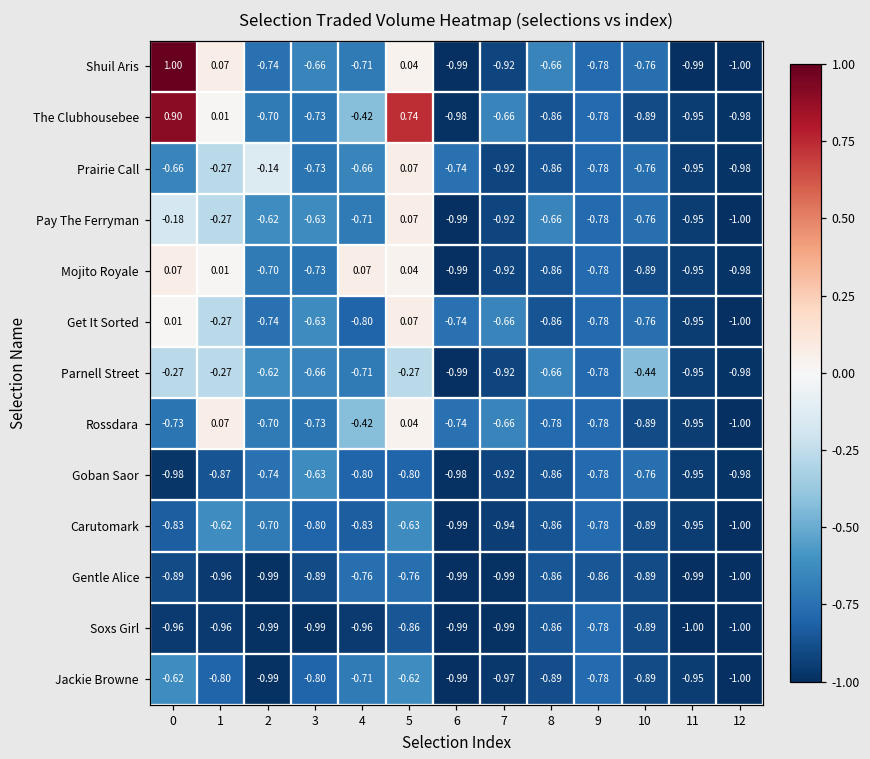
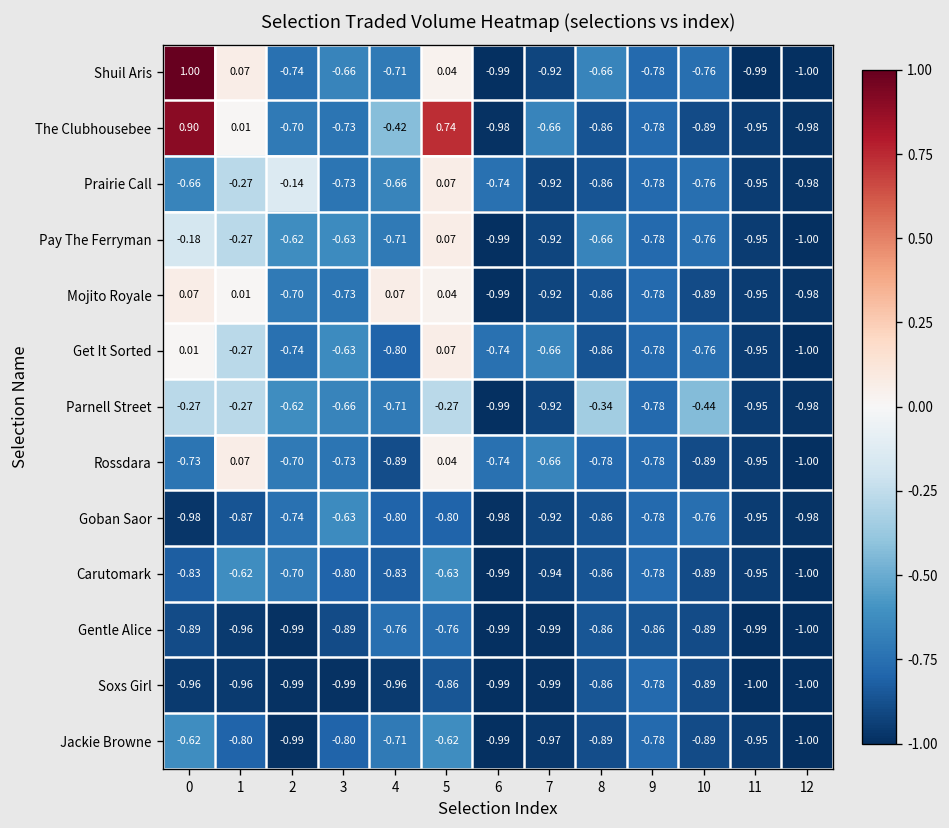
  {
    "Shuil Aris": {
      "0": 1.00,
      "1": 0.07,
      "2": -0.74,
      "3": -0.66,
      "4": -0.71,
      "5": 0.04,
      "6": -0.99,
      "7": -0.92,
      "8": -0.66,
      "9": -0.78,
      "10": -0.76,
      "11": -0.99,
      "12": -1.00
    },
    "The Clubhousebee": {
      "0": 0.90,
      "1": 0.01,
      "2": -0.70,
      "3": -0.73,
      "4": -0.42,
      "5": 0.74,
      "6": -0.98,
      "7": -0.66,
      "8": -0.86,
      "9": -0.78,
      "10": -0.89,
      "11": -0.95,
      "12": -0.98
    },
    "Prairie Call": {
      "0": -0.66,
      "1": -0.27,
      "2": -0.14,
      "3": -0.73,
      "4": -0.66,
      "5": 0.07,
      "6": -0.74,
      "7": -0.92,
      "8": -0.86,
      "9": -0.78,
      "10": -0.76,
      "11": -0.95,
      "12": -0.98
    },
    "Pay The Ferryman": {
      "0": -0.18,
      "1": -0.27,
      "2": -0.62,
      "3": -0.63,
      "4": -0.71,
      "5": 0.07,
      "6": -0.99,
      "7": -0.92,
      "8": -0.66,
      "9": -0.78,
      "10": -0.76,
      "11": -0.95,
      "12": -1.00
    },
    "Mojito Royale": {
      "0": 0.07,
      "1": 0.01,
      "2": -0.70,
      "3": -0.73,
      "4": 0.07,
      "5": 0.04,
      "6": -0.99,
      "7": -0.92,
      "8": -0.86,
      "9": -0.78,
      "10": -0.89,
      "11": -0.95,
      "12": -0.98
    },
    "Get It Sorted": {
      "0": 0.01,
      "1": -0.27,
      "2": -0.74,
      "3": -0.63,
      "4": -0.80,
      "5": 0.07,
      "6": -0.74,
      "7": -0.66,
      "8": -0.86,
      "9": -0.78,
      "10": -0.76,
      "11": -0.95,
      "12": -1.00
    },
    "Parnell Street": {
      "0": -0.27,
      "1": -0.27,
      "2": -0.62,
      "3": -0.66,
      "4": -0.71,
      "5": -0.27,
      "6": -0.99,
      "7": -0.92,
-     "8": -0.66,
+     "8": -0.34,
      "9": -0.78,
      "10": -0.44,
      "11": -0.95,
      "12": -0.98
    },
    "Rossdara": {
      "0": -0.73,
      "1": 0.07,
      "2": -0.70,
      "3": -0.73,
-     "4": -0.42,
+     "4": -0.89,
      "5": 0.04,
      "6": -0.74,
      "7": -0.66,
      "8": -0.78,
      "9": -0.78,
      "10": -0.89,
      "11": -0.95,
      "12": -1.00
    },
    "Goban Saor": {
      "0": -0.98,
      "1": -0.87,
      "2": -0.74,
      "3": -0.63,
      "4": -0.80,
      "5": -0.80,
      "6": -0.98,
      "7": -0.92,
      "8": -0.86,
      "9": -0.78,
      "10": -0.76,
      "11": -0.95,
      "12": -0.98
    },
    "Carutomark": {
      "0": -0.83,
      "1": -0.62,
      "2": -0.70,
      "3": -0.80,
      "4": -0.83,
      "5": -0.63,
      "6": -0.99,
      "7": -0.94,
      "8": -0.86,
      "9": -0.78,
      "10": -0.89,
      "11": -0.95,
      "12": -1.00
    },
    "Gentle Alice": {
      "0": -0.89,
      "1": -0.96,
      "2": -0.99,
      "3": -0.89,
      "4": -0.76,
      "5": -0.76,
      "6": -0.99,
      "7": -0.99,
      "8": -0.86,
      "9": -0.86,
      "10": -0.89,
      "11": -0.99,
      "12": -1.00
    },
    "Soxs Girl": {
      "0": -0.96,
      "1": -0.96,
      "2": -0.99,
      "3": -0.99,
      "4": -0.96,
      "5": -0.86,
      "6": -0.99,
      "7": -0.99,
      "8": -0.86,
      "9": -0.78,
      "10": -0.89,
      "11": -1.00,
      "12": -1.00
    },
    "Jackie Browne": {
      "0": -0.62,
      "1": -0.80,
      "2": -0.99,
      "3": -0.80,
      "4": -0.71,
      "5": -0.62,
      "6": -0.99,
      "7": -0.97,
      "8": -0.89,
      "9": -0.78,
      "10": -0.89,
      "11": -0.95,
      "12": -1.00
    }
  }
